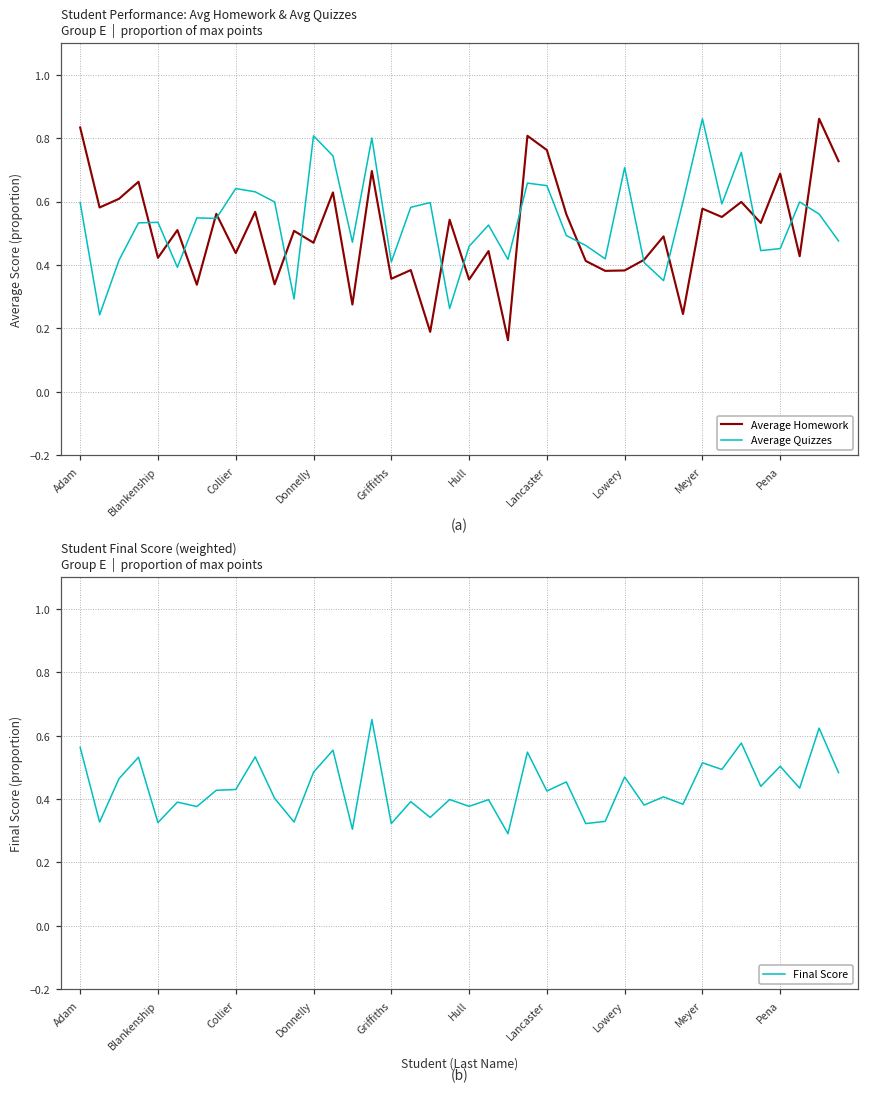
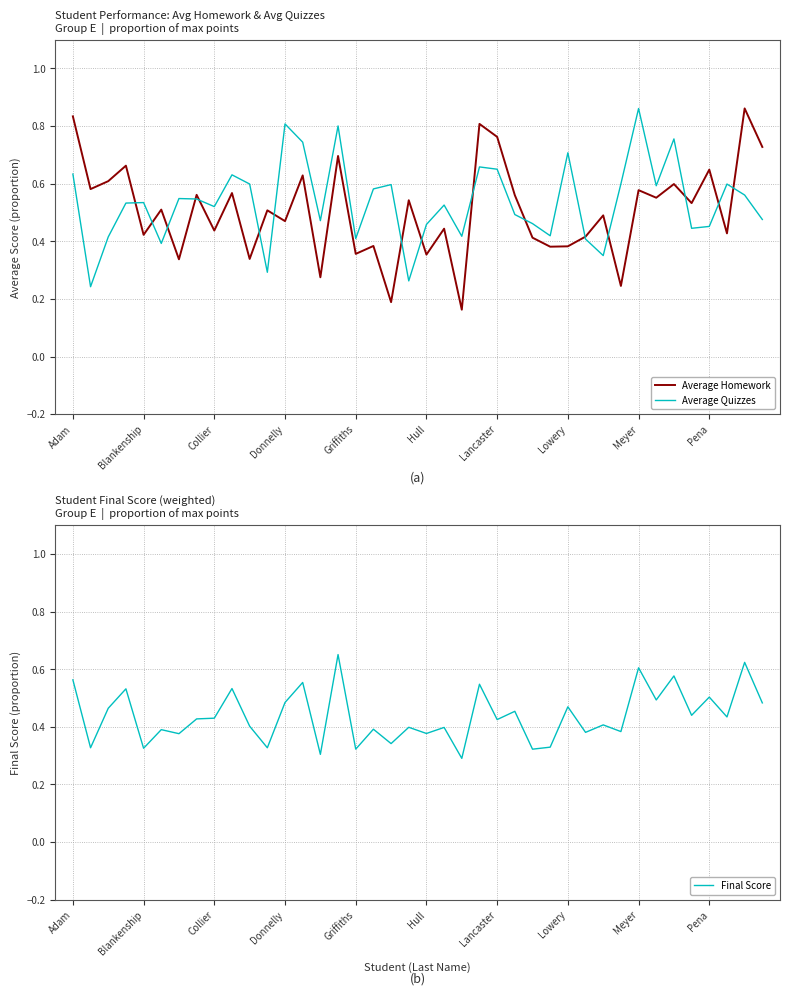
  {
    "Student Performance: Avg Homework & Avg Quizzes Group E | proportion of max points": {
      "Average Homework": {
        "Adam": 0.83,
        "Blankenship": 0.42,
        "Collier": 0.44,
        "Donnelly": 0.47,
        "Griffiths": 0.36,
        "Hull": 0.35,
        "Lancaster": 0.76,
        "Lowery": 0.38,
        "Meyer": 0.58,
-       "Pena": 0.69
+       "Pena": 0.65
      },
      "Average Quizzes": {
-       "Adam": 0.60,
+       "Adam": 0.63,
        "Blankenship": 0.53,
-       "Collier": 0.64,
+       "Collier": 0.52,
        "Donnelly": 0.81,
        "Griffiths": 0.41,
        "Hull": 0.46,
        "Lancaster": 0.65,
        "Lowery": 0.71,
        "Meyer": 0.86,
        "Pena": 0.45
      }
    },
    "Student Final Score (weighted) Group E | proportion of max points": {
      "Adam": 0.56,
      "Blankenship": 0.33,
      "Collier": 0.43,
      "Donnelly": 0.48,
      "Griffiths": 0.32,
      "Hull": 0.38,
      "Lancaster": 0.43,
      "Lowery": 0.47,
-     "Meyer": 0.51,
+     "Meyer": 0.60,
      "Pena": 0.50
    }
  }
